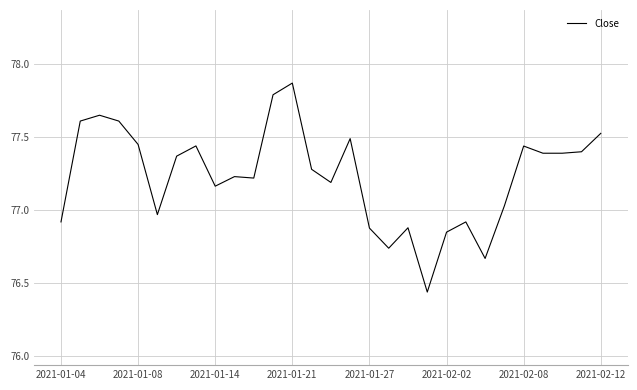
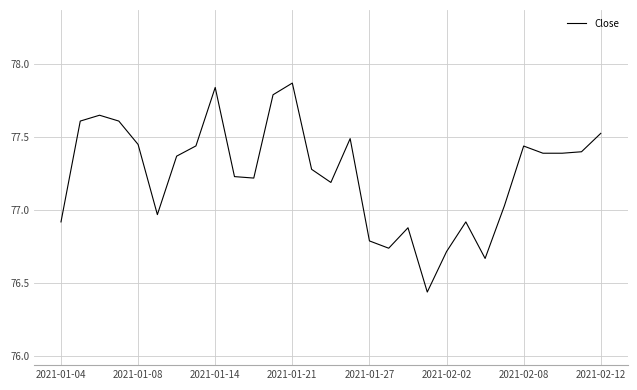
  {
    "2021-01-04": 76.92,
    "2021-01-08": 77.45,
-   "2021-01-14": 77.16,
+   "2021-01-14": 77.84,
    "2021-01-21": 77.87,
-   "2021-01-27": 76.88,
-   "2021-02-02": 76.85,
+   "2021-01-27": 76.79,
+   "2021-02-02": 76.72,
    "2021-02-08": 77.44,
    "2021-02-12": 77.53
  }
